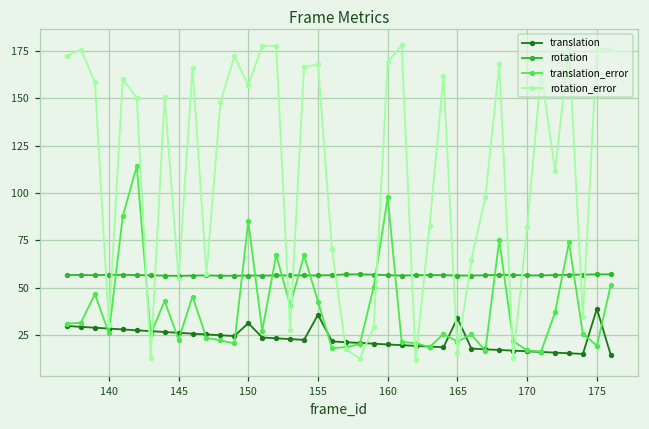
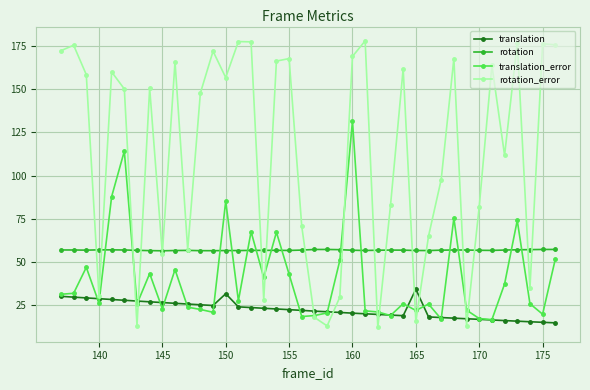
  {
    "translation": {
      "140": 29,
      "145": 26,
      "150": 31,
-     "155": 36,
+     "155": 22,
      "160": 20,
      "165": 34,
-     "175": 39
+     "175": 15
    },
    "rotation": {
      "140": 57,
      "145": 56,
      "150": 57,
      "155": 57,
      "160": 57,
      "165": 57,
      "170": 57,
      "175": 57
    },
    "translation_error": {
      "140": 26,
      "145": 23,
      "150": 85,
      "155": 43,
-     "160": 98,
+     "160": 132,
      "165": 22,
      "175": 20
    },
    "rotation_error": {
      "140": 30,
      "145": 55,
      "150": 157,
      "155": 168,
      "160": 169,
      "165": 15,
      "170": 82
    }
  }
